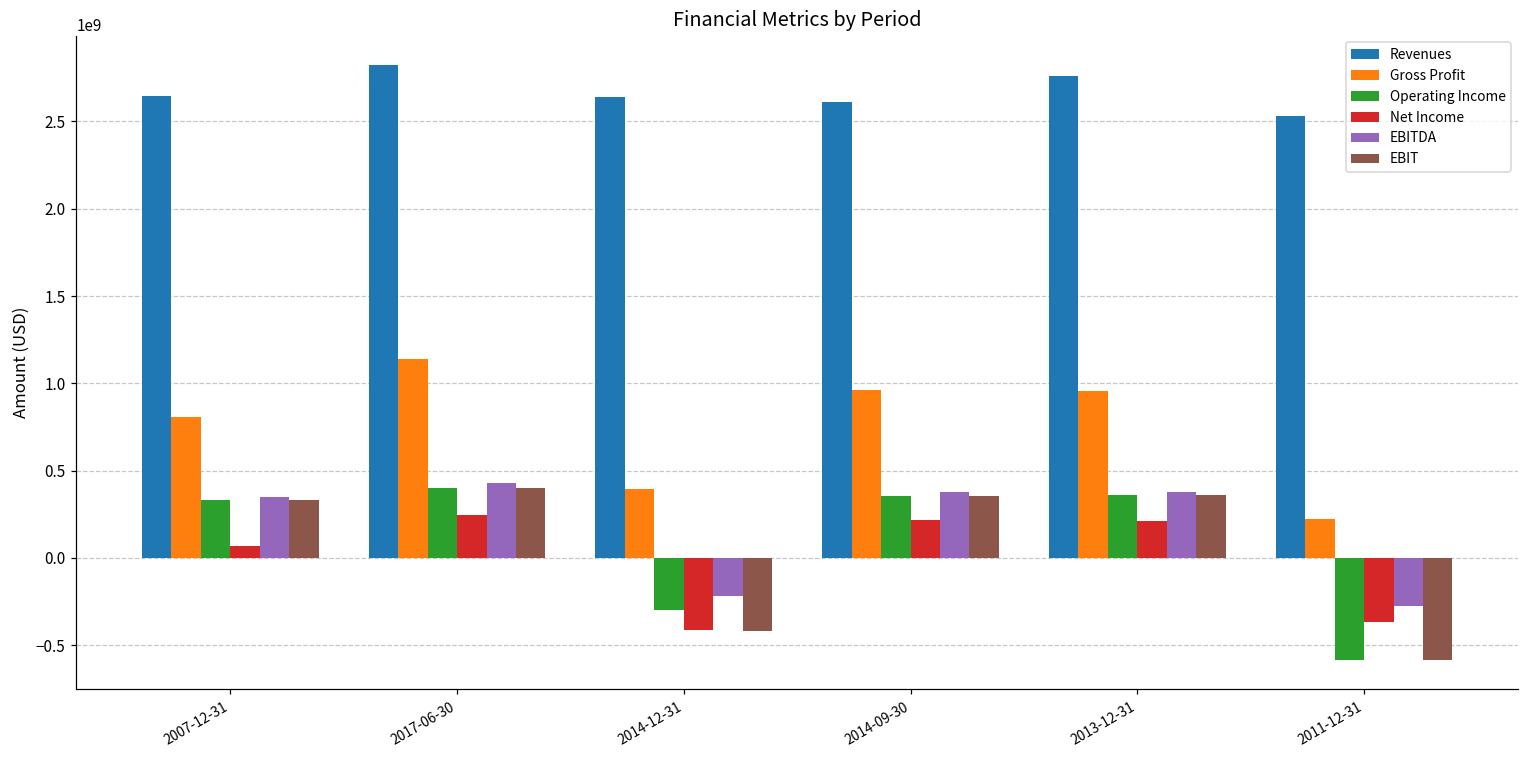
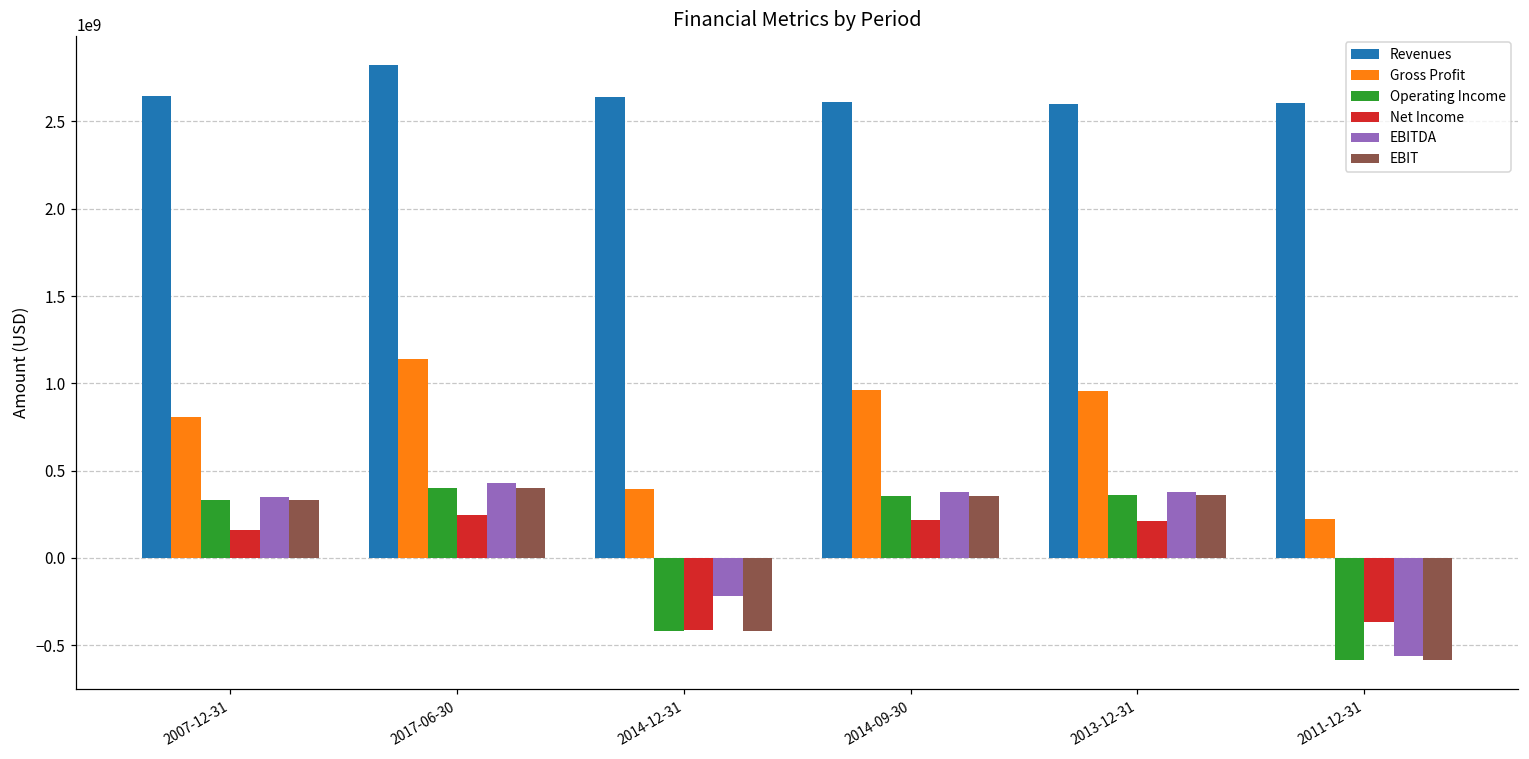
  {
    "Revenues": {
      "2007-12-31": 2640000000,
      "2017-06-30": 2820000000,
      "2014-12-31": 2640000000,
      "2014-09-30": 2610000000,
-     "2013-12-31": 2760000000,
-     "2011-12-31": 2530000000
+     "2013-12-31": 2600000000,
+     "2011-12-31": 2600000000
    },
    "Gross Profit": {
      "2007-12-31": 810000000,
      "2017-06-30": 1140000000,
      "2014-12-31": 390000000,
      "2014-09-30": 960000000,
      "2013-12-31": 960000000,
      "2011-12-31": 220000000
    },
    "Operating Income": {
      "2007-12-31": 330000000,
      "2017-06-30": 400000000,
-     "2014-12-31": -300000000,
+     "2014-12-31": -420000000,
      "2014-09-30": 360000000,
      "2013-12-31": 360000000,
      "2011-12-31": -580000000
    },
    "Net Income": {
-     "2007-12-31": 70000000,
+     "2007-12-31": 160000000,
      "2017-06-30": 250000000,
      "2014-12-31": -410000000,
      "2014-09-30": 220000000,
      "2013-12-31": 210000000,
      "2011-12-31": -370000000
    },
    "EBITDA": {
      "2007-12-31": 350000000,
      "2017-06-30": 430000000,
      "2014-12-31": -220000000,
      "2014-09-30": 380000000,
      "2013-12-31": 380000000,
-     "2011-12-31": -280000000
+     "2011-12-31": -560000000
    },
    "EBIT": {
      "2007-12-31": 330000000,
      "2017-06-30": 400000000,
      "2014-12-31": -420000000,
      "2014-09-30": 360000000,
      "2013-12-31": 360000000,
      "2011-12-31": -580000000
    }
  }
